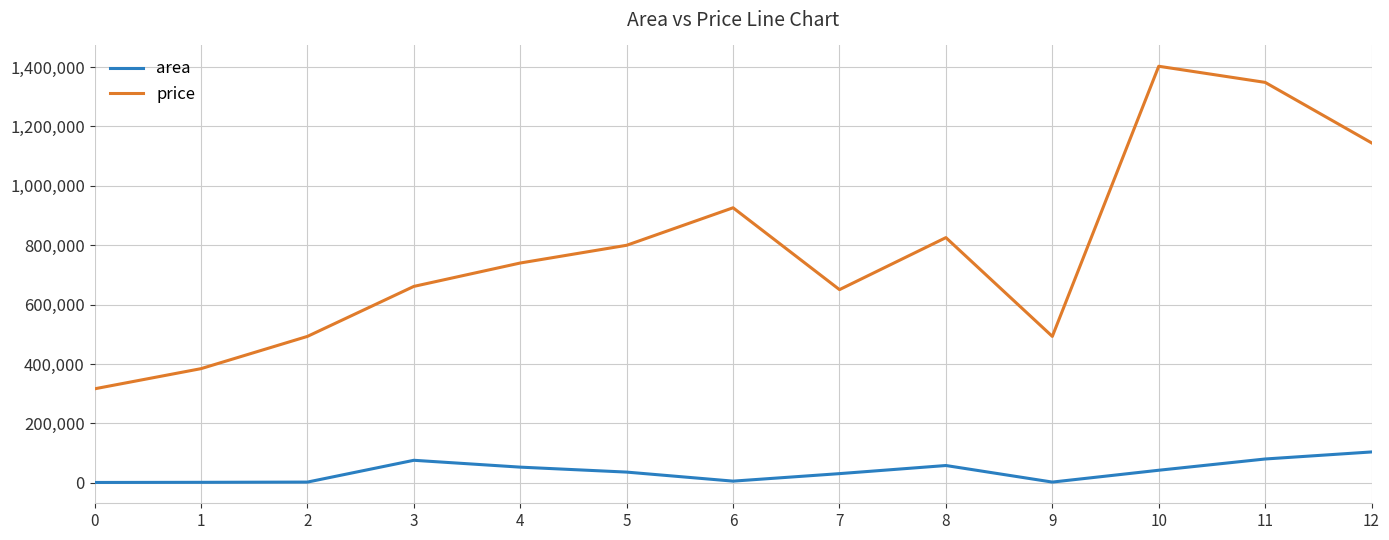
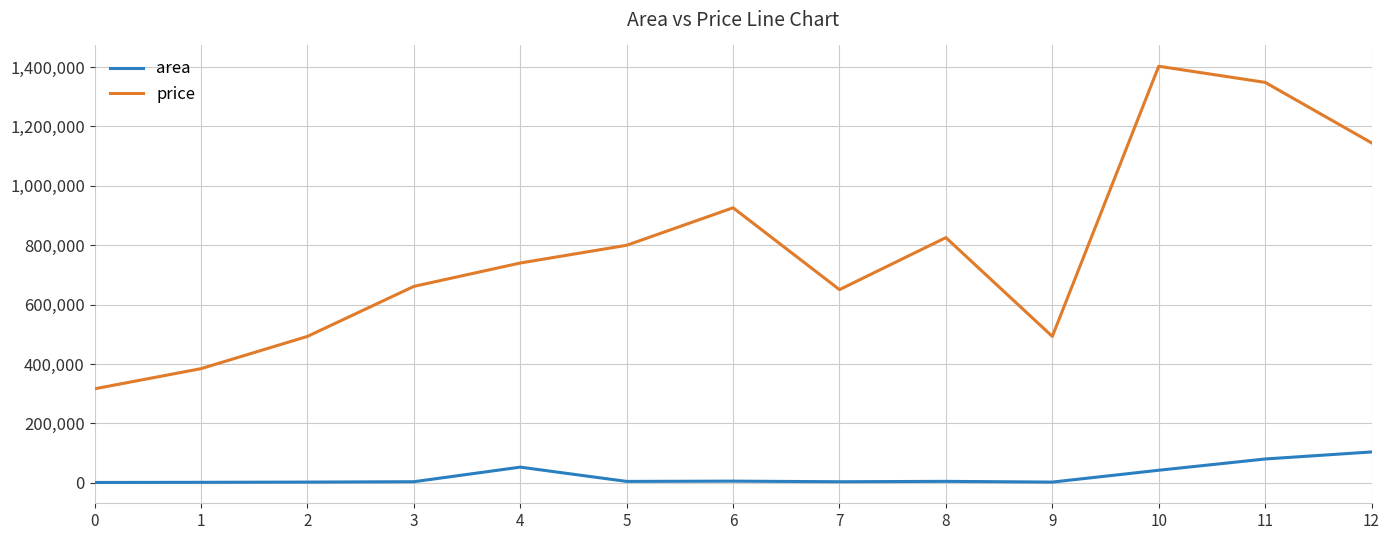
  {
    "area": {
      "0": "0",
      "1": "0",
      "2": "0",
-     "3": "80,000",
+     "3": "0",
      "4": "50,000",
-     "5": "40,000",
+     "5": "0",
      "6": "10,000",
-     "7": "30,000",
-     "8": "60,000",
+     "7": "0",
+     "8": "0",
      "9": "0",
      "10": "40,000",
      "11": "80,000",
      "12": "100,000"
    },
    "price": {
      "0": "320,000",
      "1": "380,000",
      "2": "490,000",
      "3": "660,000",
      "4": "740,000",
      "5": "800,000",
      "6": "930,000",
      "7": "650,000",
      "8": "830,000",
      "9": "490,000",
      "10": "1,400,000",
      "11": "1,350,000",
      "12": "1,140,000"
    }
  }
